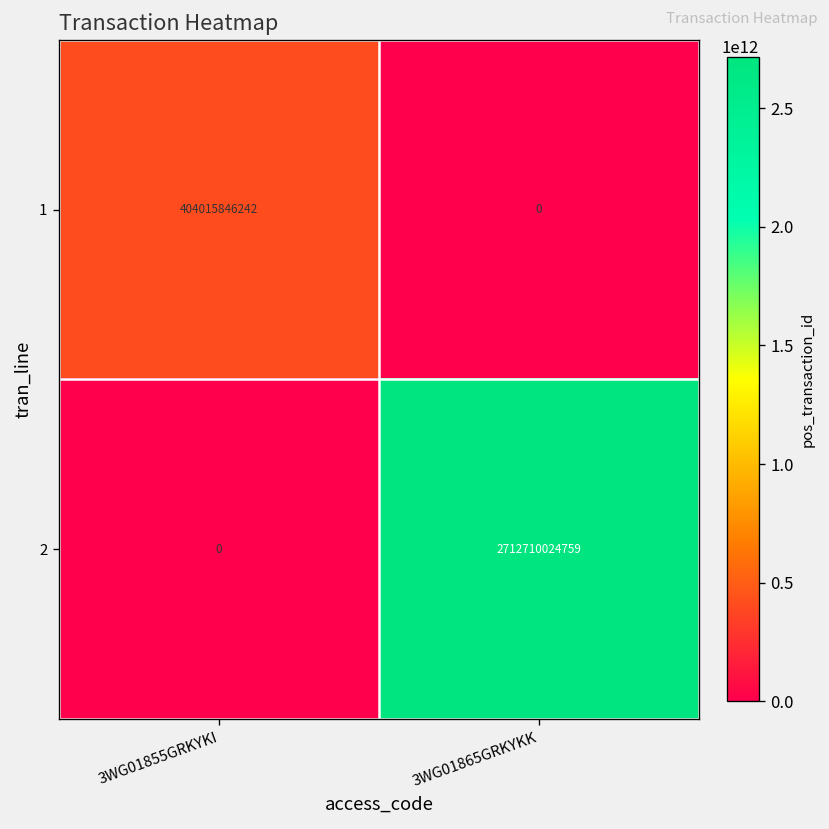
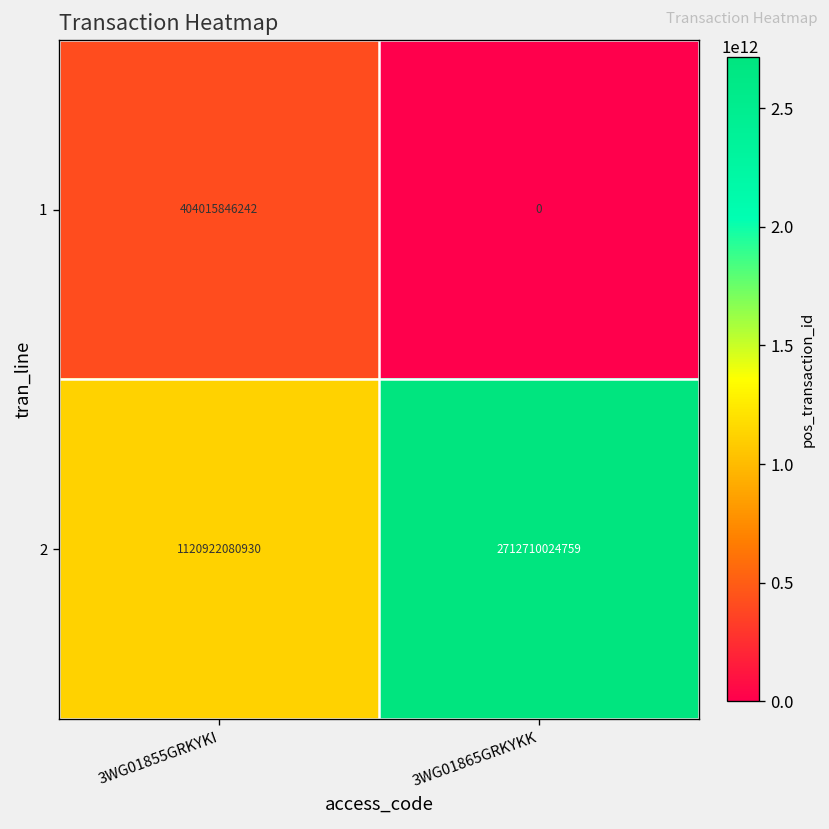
  {
    "1": {
      "3WG01855GRKYKI": 404015846242,
      "3WG01865GRKYKK": 0
    },
    "2": {
-     "3WG01855GRKYKI": 0,
+     "3WG01855GRKYKI": 1120922080930,
      "3WG01865GRKYKK": 2712710024759
    }
  }
